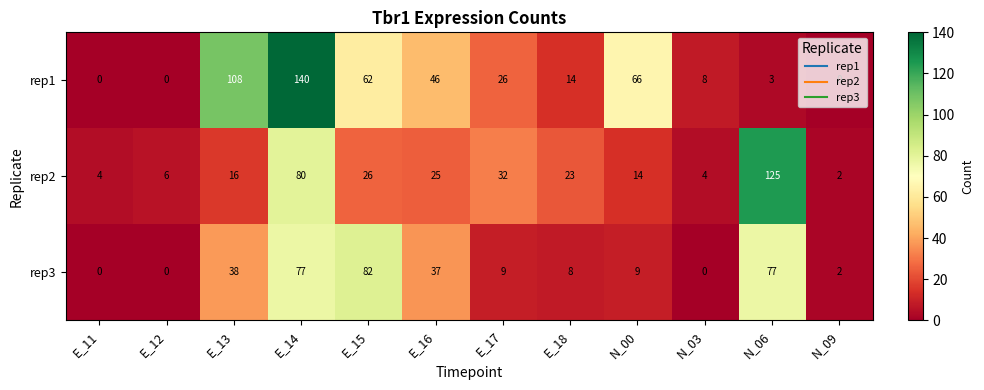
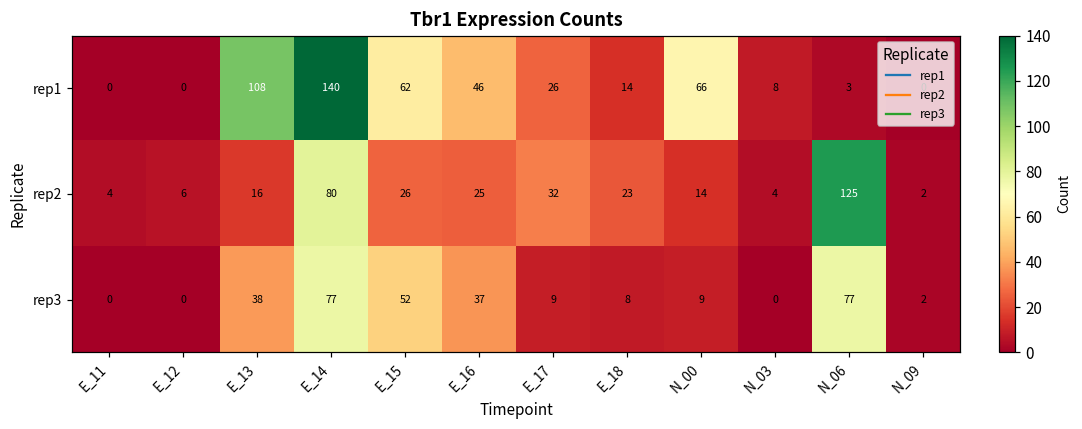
  {
    "rep1": {
      "E_11": 0,
      "E_12": 0,
      "E_13": 108,
      "E_14": 140,
      "E_15": 62,
      "E_16": 46,
      "E_17": 26,
      "E_18": 14,
      "N_00": 66,
      "N_03": 8,
      "N_06": 3
    },
    "rep2": {
      "E_11": 4,
      "E_12": 6,
      "E_13": 16,
      "E_14": 80,
      "E_15": 26,
      "E_16": 25,
      "E_17": 32,
      "E_18": 23,
      "N_00": 14,
      "N_03": 4,
      "N_06": 125,
      "N_09": 2
    },
    "rep3": {
      "E_11": 0,
      "E_12": 0,
      "E_13": 38,
      "E_14": 77,
-     "E_15": 82,
+     "E_15": 52,
      "E_16": 37,
      "E_17": 9,
      "E_18": 8,
      "N_00": 9,
      "N_03": 0,
      "N_06": 77,
      "N_09": 2
    }
  }
